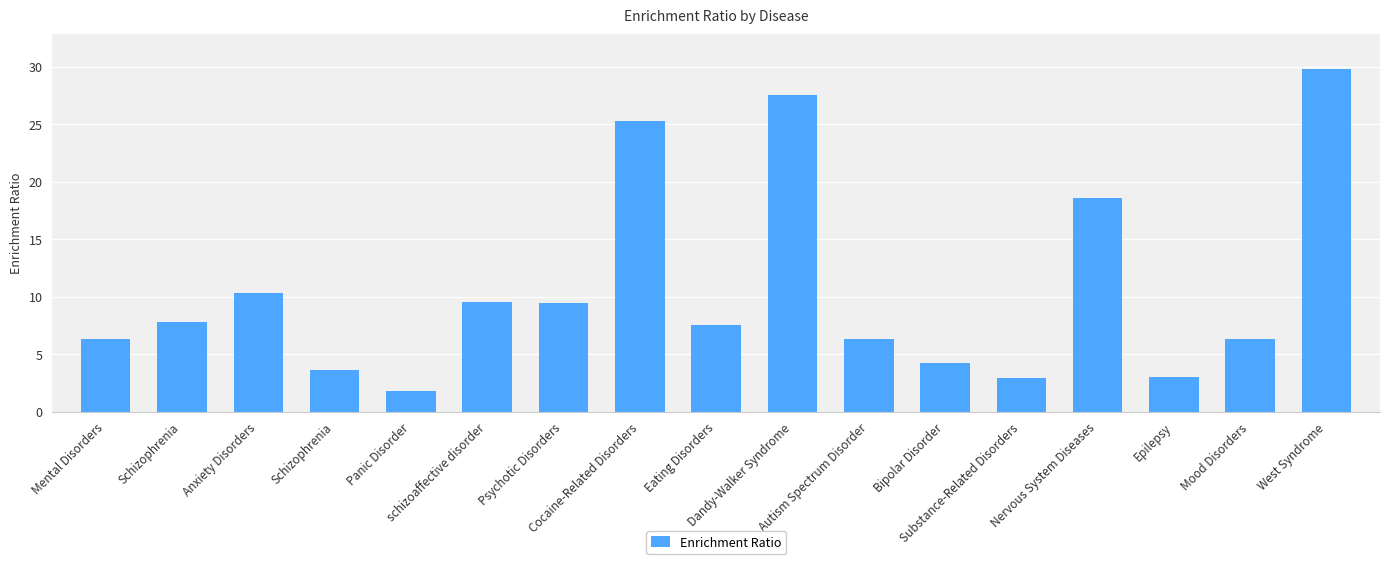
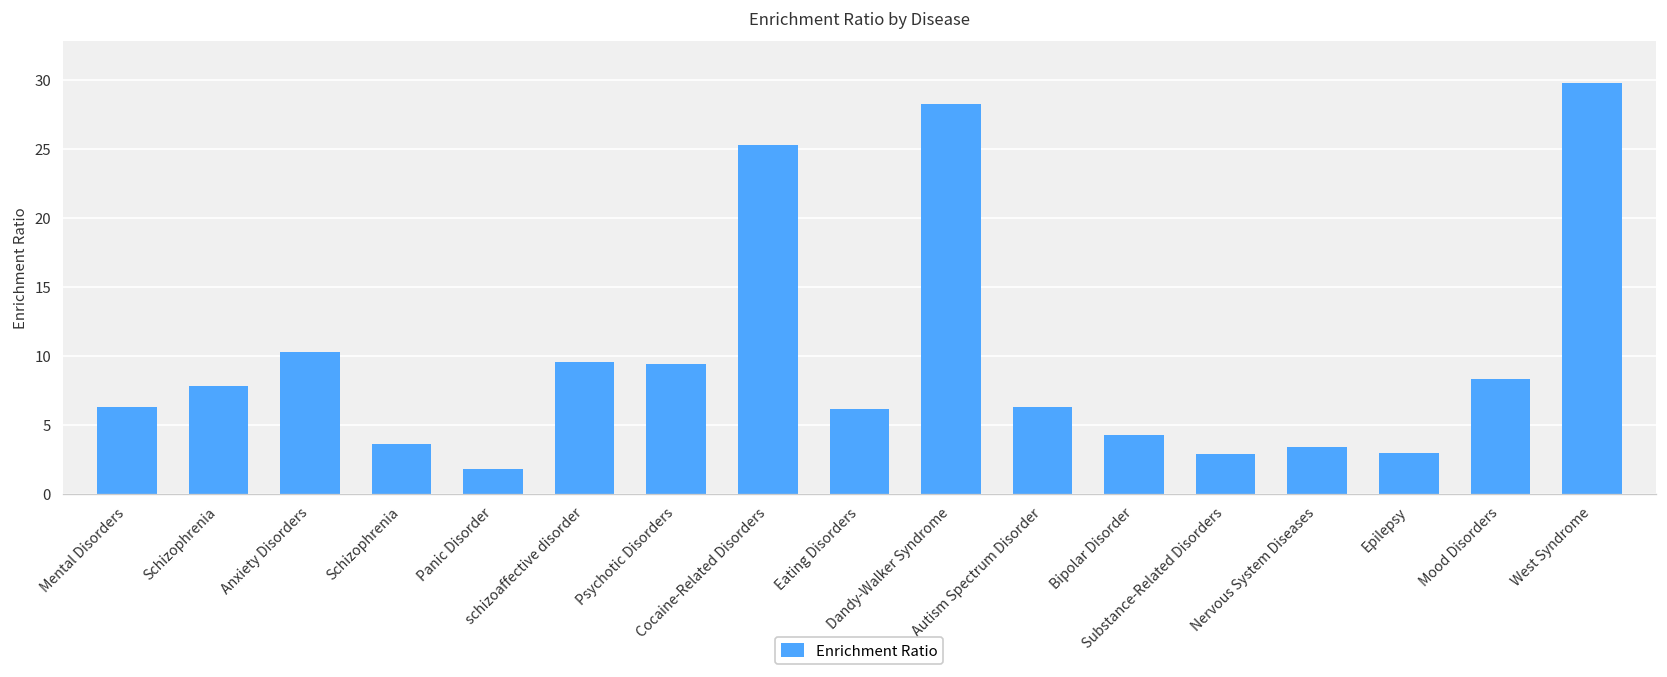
  {
    "Mental Disorders": 6.3,
    "Anxiety Disorders": 10.3,
    "Panic Disorder": 1.8,
    "schizoaffective disorder": 9.5,
    "Psychotic Disorders": 9.4,
    "Cocaine-Related Disorders": 25.3,
-   "Eating Disorders": 7.5,
-   "Dandy-Walker Syndrome": 27.5,
+   "Eating Disorders": 6.1,
+   "Dandy-Walker Syndrome": 28.3,
    "Autism Spectrum Disorder": 6.3,
    "Bipolar Disorder": 4.3,
    "Substance-Related Disorders": 2.9,
-   "Nervous System Diseases": 18.6,
+   "Nervous System Diseases": 3.4,
    "Epilepsy": 3.0,
-   "Mood Disorders": 6.3,
+   "Mood Disorders": 8.4,
    "West Syndrome": 29.8
  }
